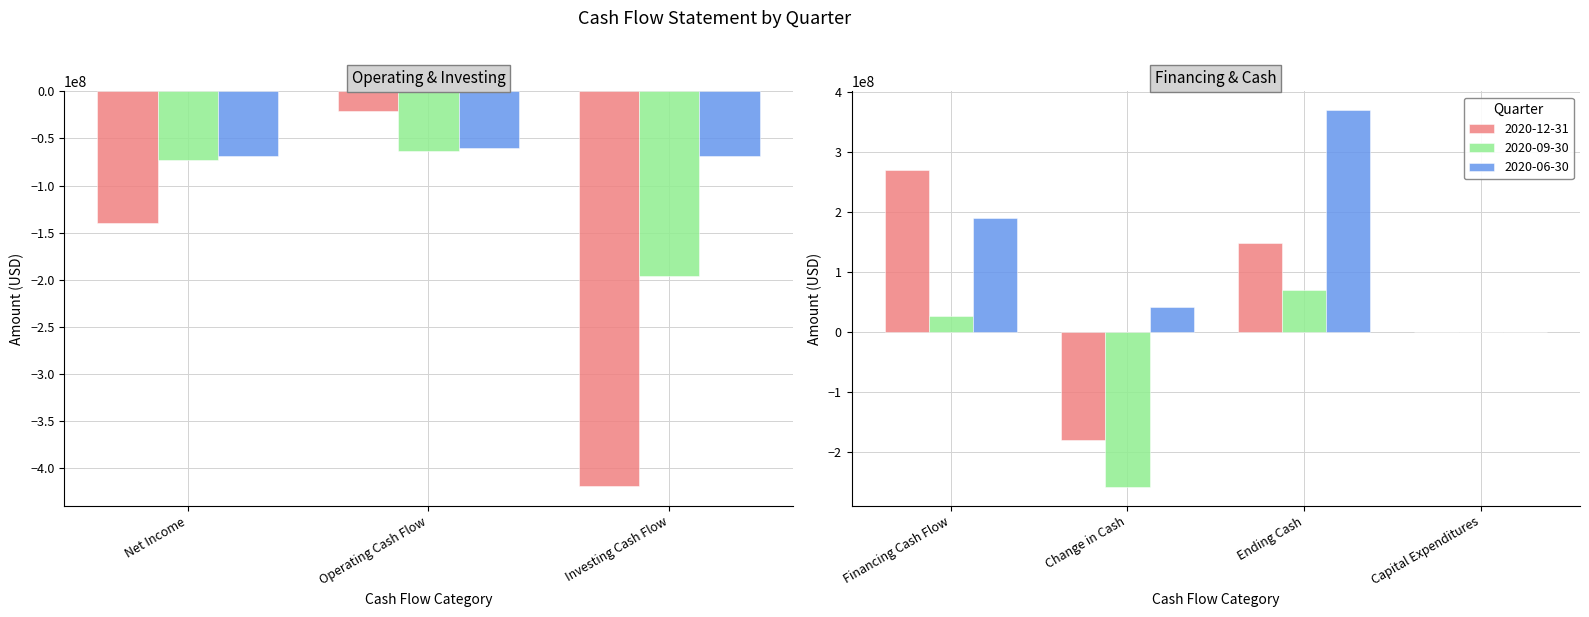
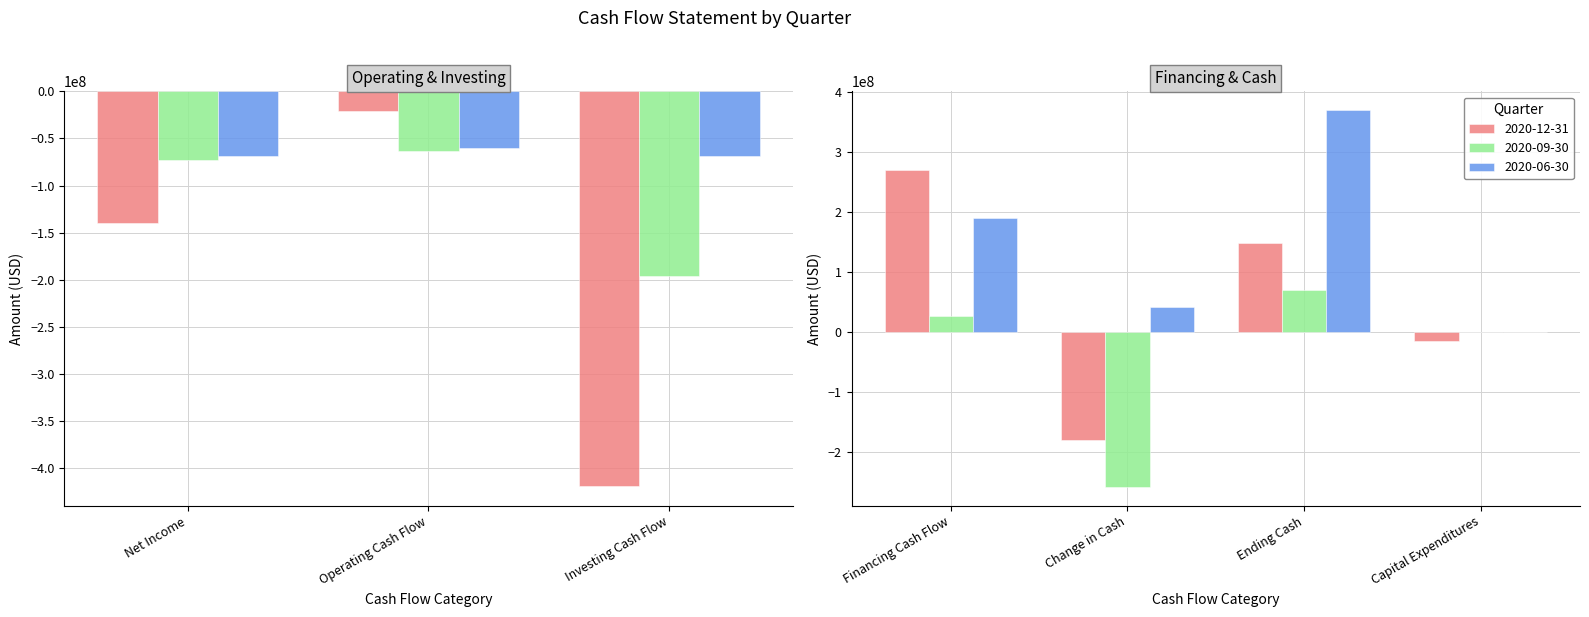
  {
    "Operating & Investing": {
      "2020-12-31": {
        "Net Income": -140000000,
        "Operating Cash Flow": -20000000,
        "Investing Cash Flow": -420000000
      },
      "2020-09-30": {
        "Net Income": -70000000,
        "Operating Cash Flow": -60000000,
        "Investing Cash Flow": -200000000
      },
      "2020-06-30": {
        "Net Income": -70000000,
        "Operating Cash Flow": -60000000,
        "Investing Cash Flow": -70000000
      }
    },
    "Financing & Cash": {
      "2020-12-31": {
        "Financing Cash Flow": 270000000,
        "Change in Cash": -180000000,
        "Ending Cash": 150000000,
-       "Capital Expenditures": 0
+       "Capital Expenditures": -20000000
      },
      "2020-09-30": {
        "Financing Cash Flow": 30000000,
        "Change in Cash": -260000000,
        "Ending Cash": 70000000
      },
      "2020-06-30": {
        "Financing Cash Flow": 190000000,
        "Change in Cash": 40000000,
        "Ending Cash": 370000000
      }
    }
  }
